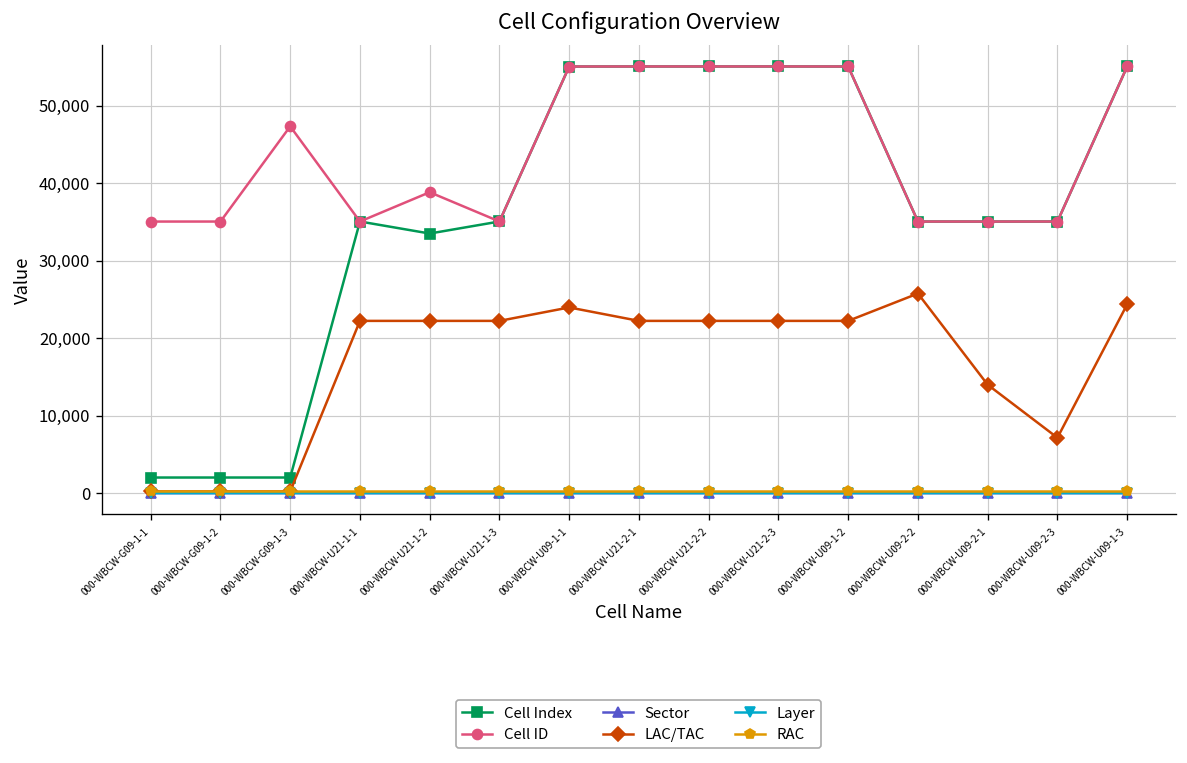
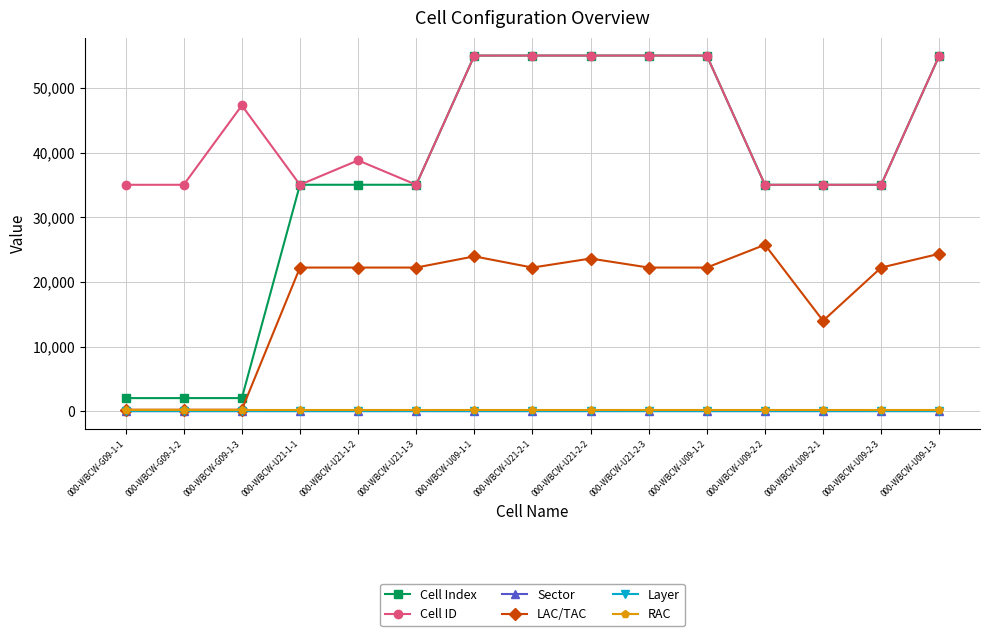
  {
    "Cell Index": {
      "000-WBCW-G09-1-1": "2,000",
      "000-WBCW-G09-1-2": "2,000",
      "000-WBCW-G09-1-3": "2,000",
-     "000-WBCW-U21-1-2": "33,000"
+     "000-WBCW-U21-1-2": "35,000"
    },
    "Cell ID": {
      "000-WBCW-G09-1-1": "35,000",
      "000-WBCW-G09-1-2": "35,000",
      "000-WBCW-G09-1-3": "47,000",
      "000-WBCW-U21-1-2": "39,000"
    },
    "LAC/TAC": {
      "000-WBCW-U21-1-1": "22,000",
      "000-WBCW-U21-1-2": "22,000",
      "000-WBCW-U21-1-3": "22,000",
      "000-WBCW-U09-1-1": "24,000",
      "000-WBCW-U21-2-1": "22,000",
-     "000-WBCW-U21-2-2": "22,000",
+     "000-WBCW-U21-2-2": "24,000",
      "000-WBCW-U21-2-3": "22,000",
      "000-WBCW-U09-1-2": "22,000",
      "000-WBCW-U09-2-2": "26,000",
      "000-WBCW-U09-2-1": "14,000",
-     "000-WBCW-U09-2-3": "7,000",
+     "000-WBCW-U09-2-3": "22,000",
      "000-WBCW-U09-1-3": "24,000"
    }
  }
